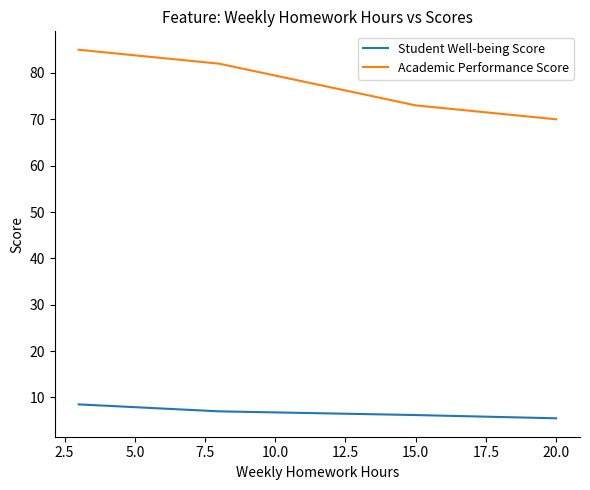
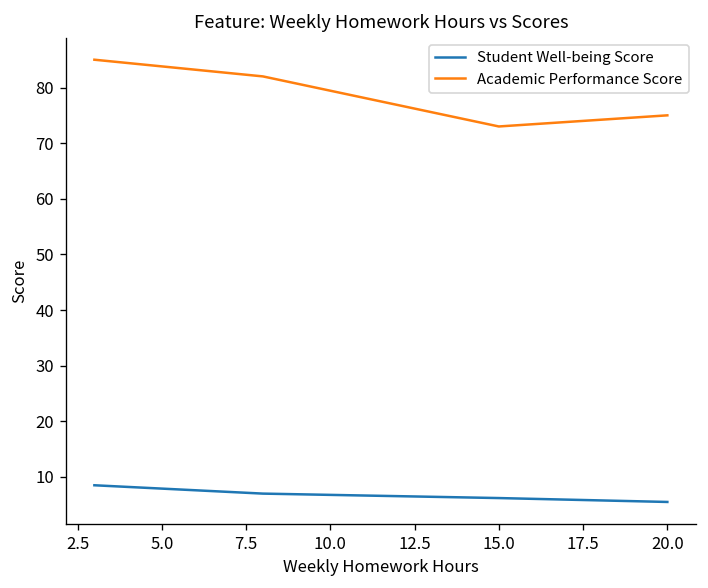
  {
    "Student Well-being Score": {
      "15.0": 6,
      "20.0": 6
    },
    "Academic Performance Score": {
      "15.0": 73,
-     "20.0": 70
+     "20.0": 75
    }
  }
